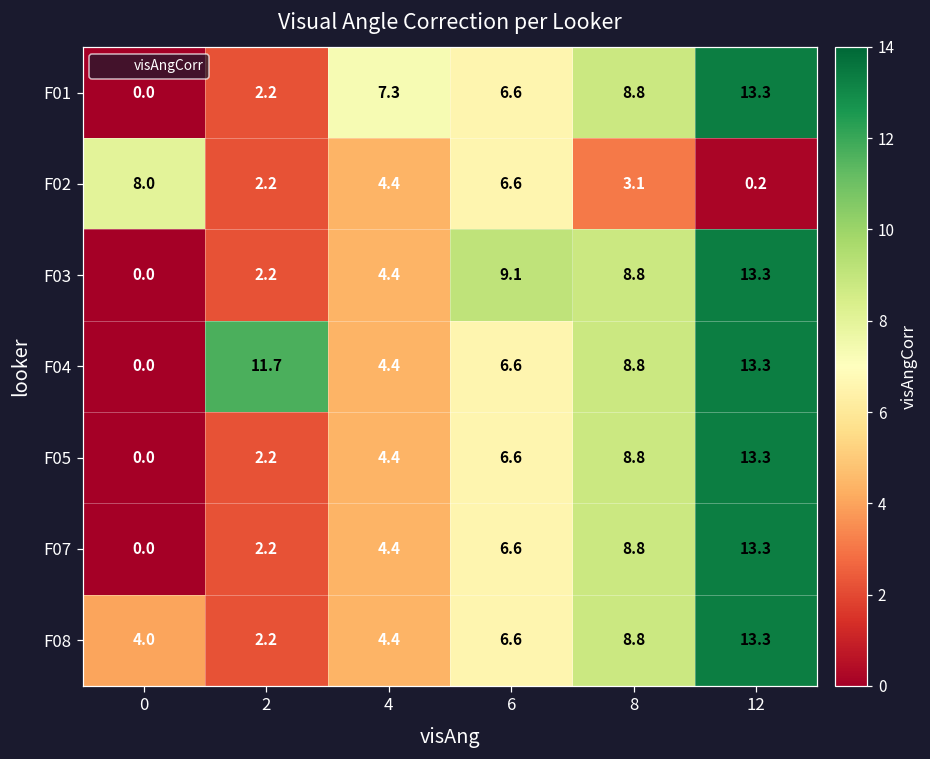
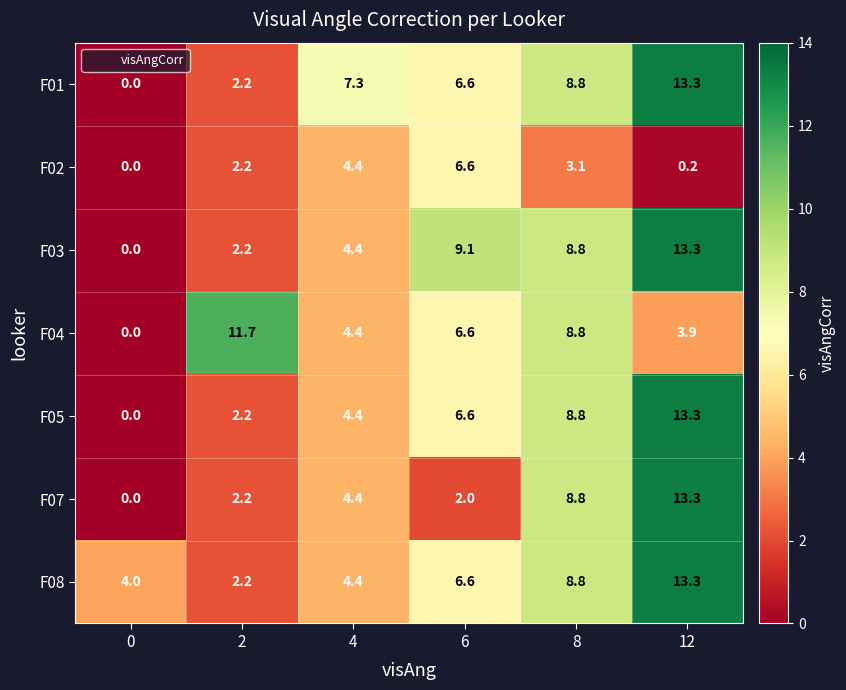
  {
    "F01": {
      "0": 0.0,
      "2": 2.2,
      "4": 7.3,
      "6": 6.6,
      "8": 8.8,
      "12": 13.3
    },
    "F02": {
-     "0": 8.0,
+     "0": 0.0,
      "2": 2.2,
      "4": 4.4,
      "6": 6.6,
      "8": 3.1,
      "12": 0.2
    },
    "F03": {
      "0": 0.0,
      "2": 2.2,
      "4": 4.4,
      "6": 9.1,
      "8": 8.8,
      "12": 13.3
    },
    "F04": {
      "0": 0.0,
      "2": 11.7,
      "4": 4.4,
      "6": 6.6,
      "8": 8.8,
-     "12": 13.3
+     "12": 3.9
    },
    "F05": {
      "0": 0.0,
      "2": 2.2,
      "4": 4.4,
      "6": 6.6,
      "8": 8.8,
      "12": 13.3
    },
    "F07": {
      "0": 0.0,
      "2": 2.2,
      "4": 4.4,
-     "6": 6.6,
+     "6": 2.0,
      "8": 8.8,
      "12": 13.3
    },
    "F08": {
      "0": 4.0,
      "2": 2.2,
      "4": 4.4,
      "6": 6.6,
      "8": 8.8,
      "12": 13.3
    }
  }
